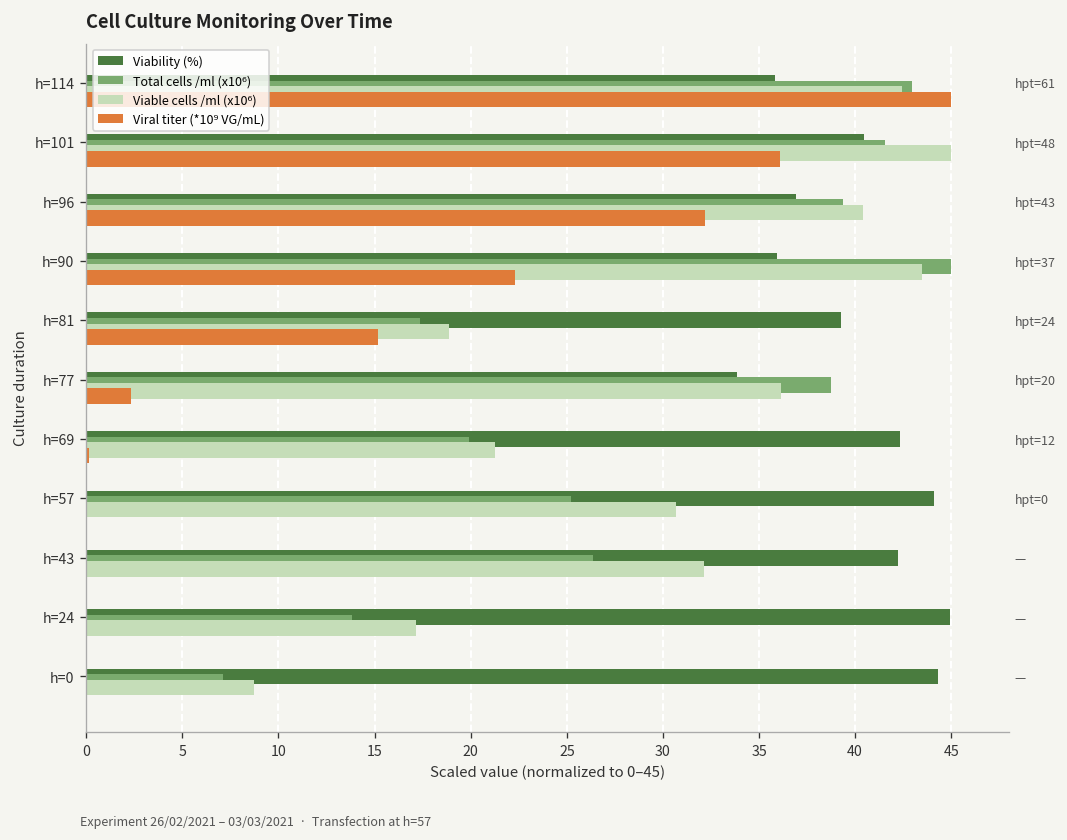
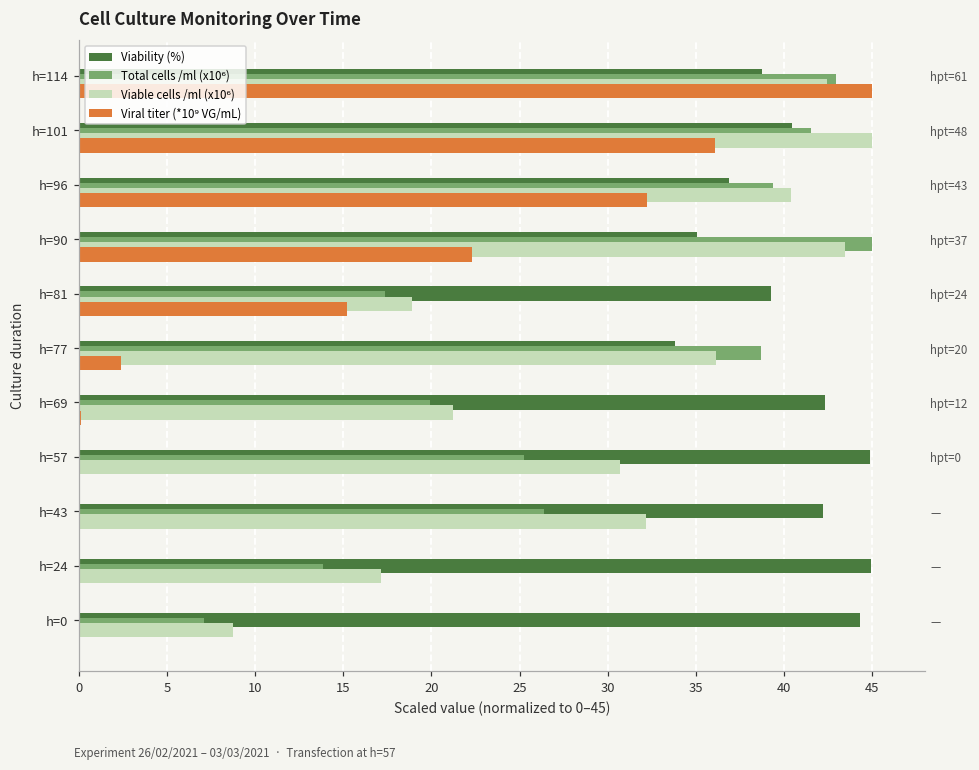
  {
    "Viability (%)": {
-     "h=114": 35.9,
+     "h=114": 38.8,
      "h=101": 40.5,
      "h=96": 36.9,
-     "h=90": 35.9,
+     "h=90": 35.0,
      "h=81": 39.3,
      "h=77": 33.8,
      "h=69": 42.3,
-     "h=57": 44.1,
+     "h=57": 44.9,
      "h=43": 42.2,
      "h=24": 44.9,
      "h=0": 44.3
    }
  }
